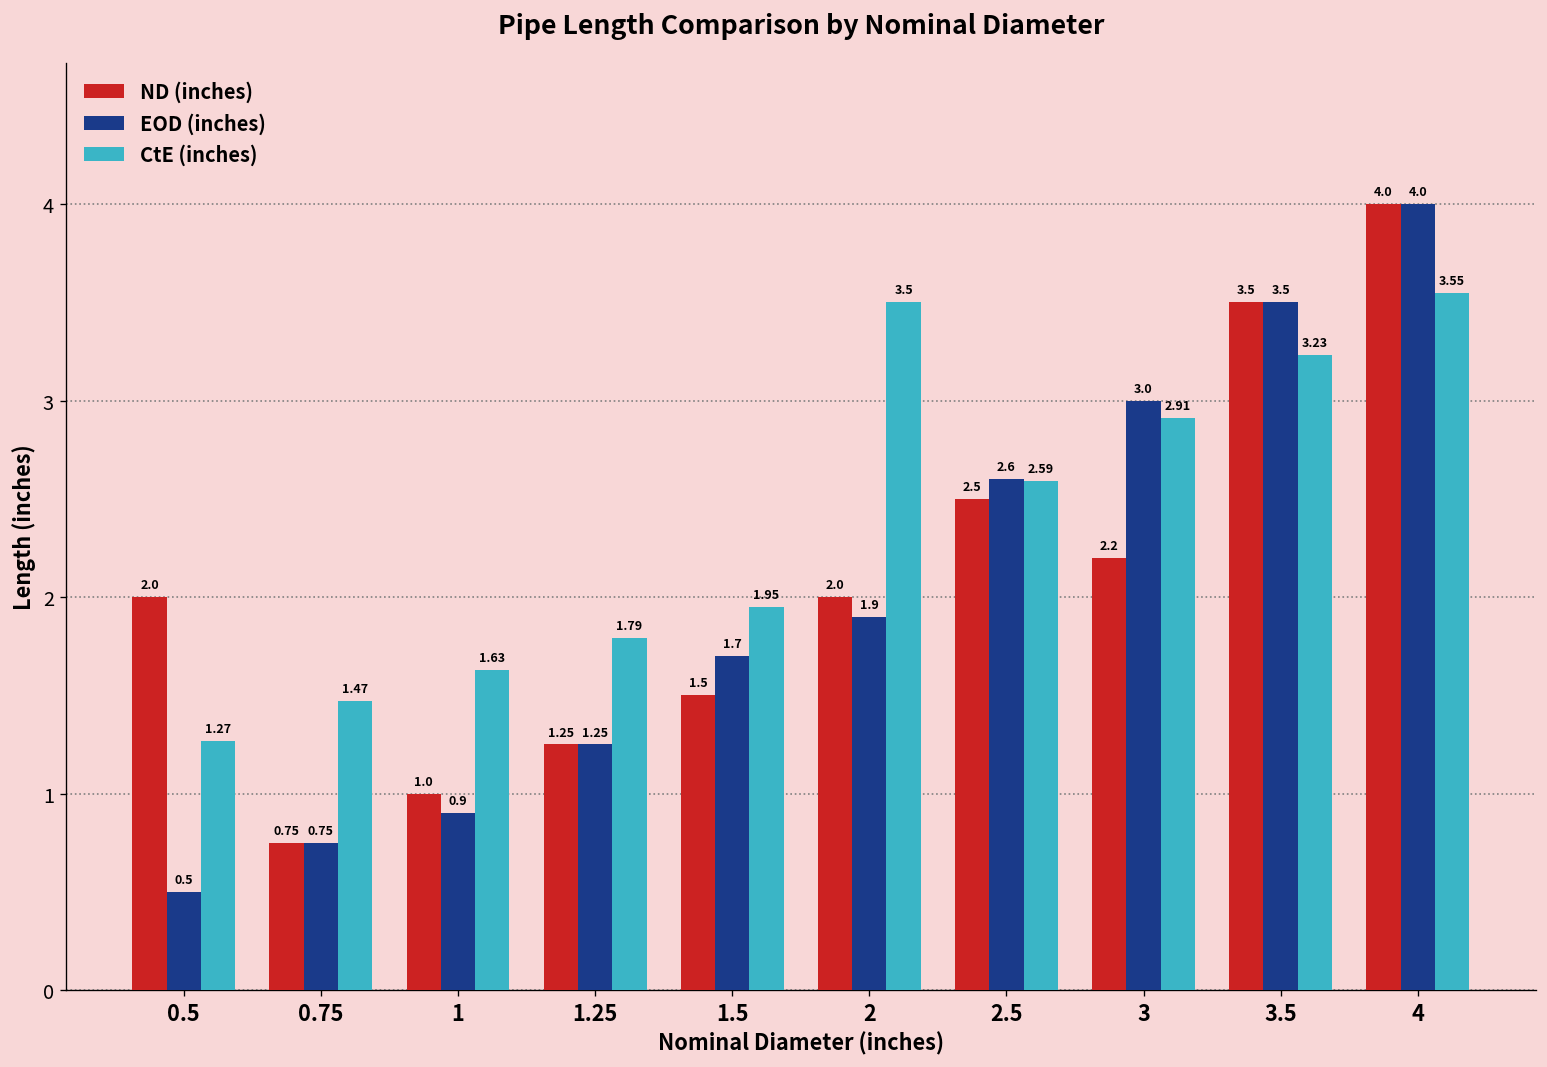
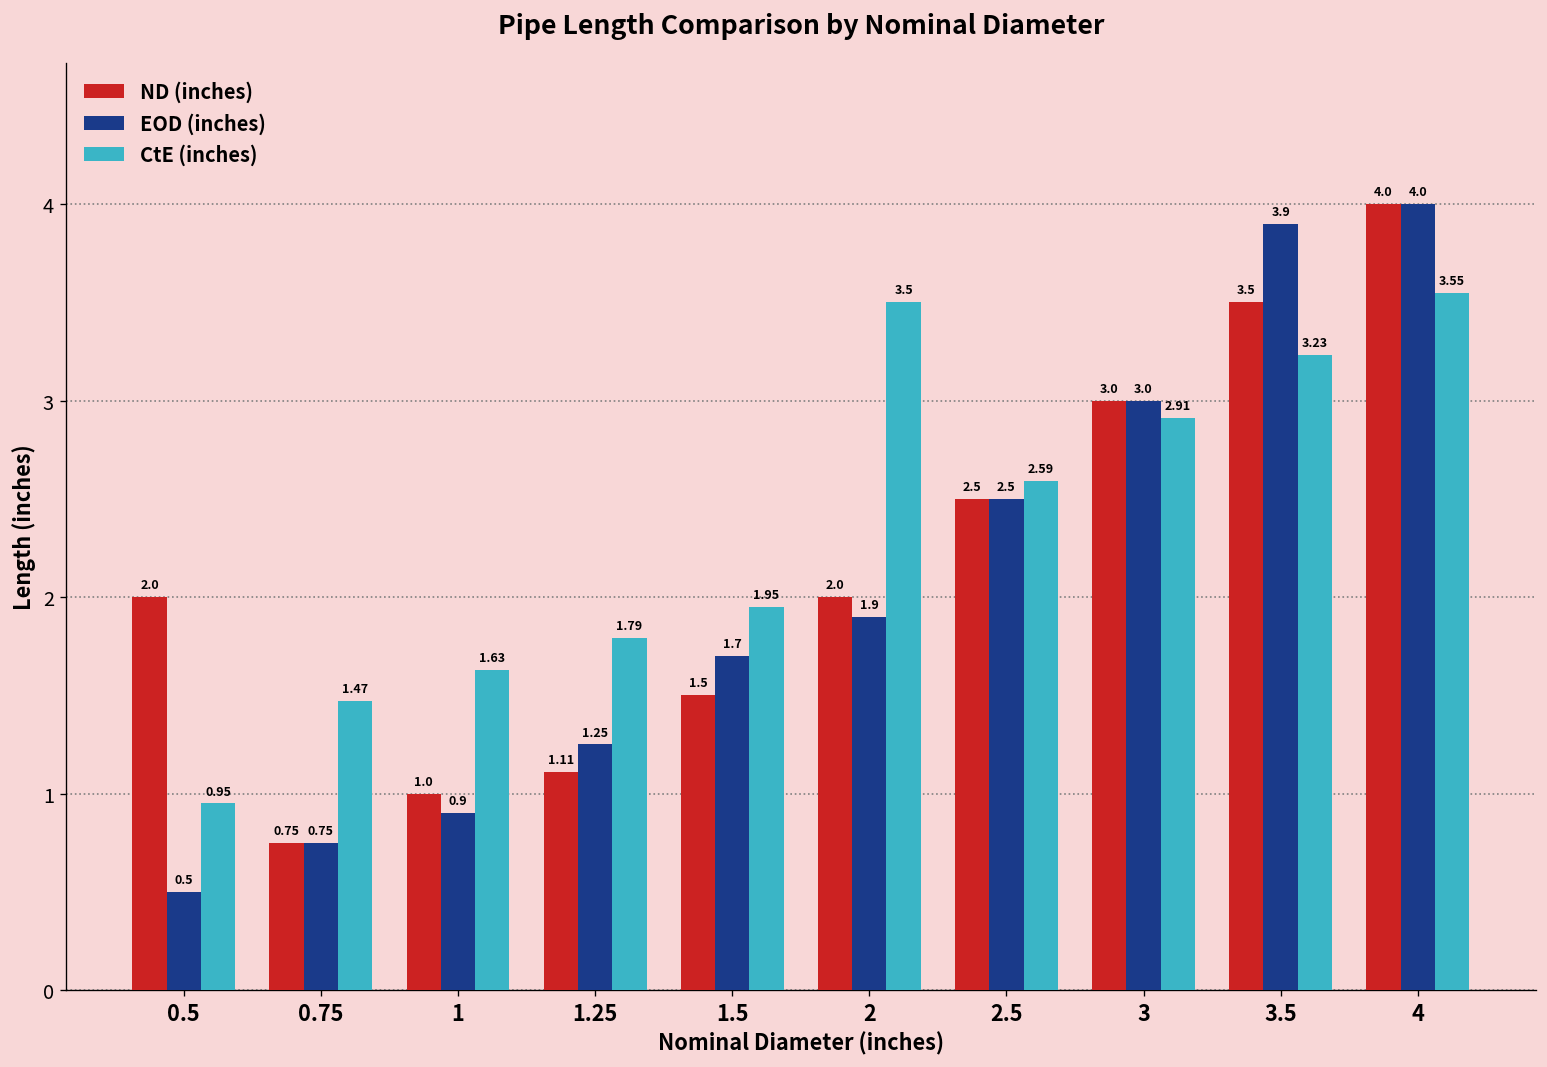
  {
    "ND (inches)": {
      "0.5": 2.0,
      "0.75": 0.75,
      "1": 1.0,
-     "1.25": 1.25,
+     "1.25": 1.11,
      "1.5": 1.5,
      "2": 2.0,
      "2.5": 2.5,
-     "3": 2.2,
+     "3": 3.0,
      "3.5": 3.5,
      "4": 4.0
    },
    "EOD (inches)": {
      "0.5": 0.5,
      "0.75": 0.75,
      "1": 0.9,
      "1.25": 1.25,
      "1.5": 1.7,
      "2": 1.9,
-     "2.5": 2.6,
+     "2.5": 2.5,
      "3": 3.0,
-     "3.5": 3.5,
+     "3.5": 3.9,
      "4": 4.0
    },
    "CtE (inches)": {
-     "0.5": 1.27,
+     "0.5": 0.95,
      "0.75": 1.47,
      "1": 1.63,
      "1.25": 1.79,
      "1.5": 1.95,
      "2": 3.5,
      "2.5": 2.59,
      "3": 2.91,
      "3.5": 3.23,
      "4": 3.55
    }
  }
